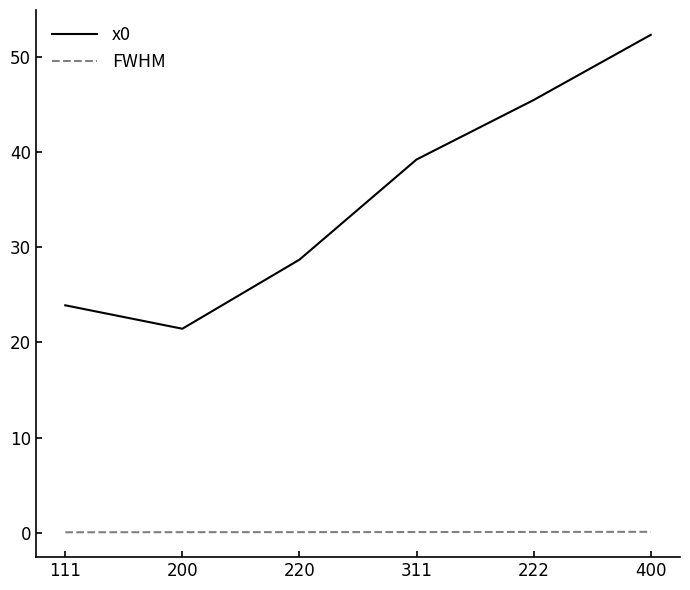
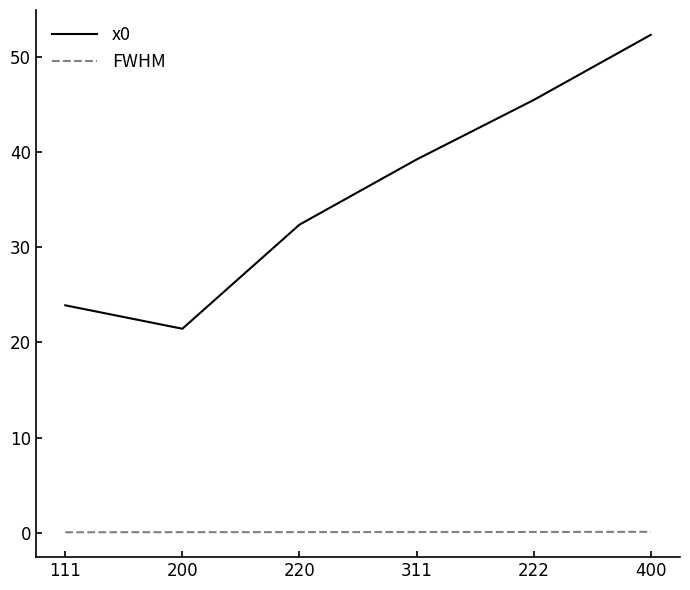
  {
    "x0": {
      "111": 24,
      "200": 21,
-     "220": 29,
+     "220": 32,
      "311": 39,
      "222": 45,
      "400": 52
    },
    "FWHM": {
      "111": 0,
      "200": 0,
      "220": 0,
      "311": 0,
      "222": 0,
      "400": 0
    }
  }
